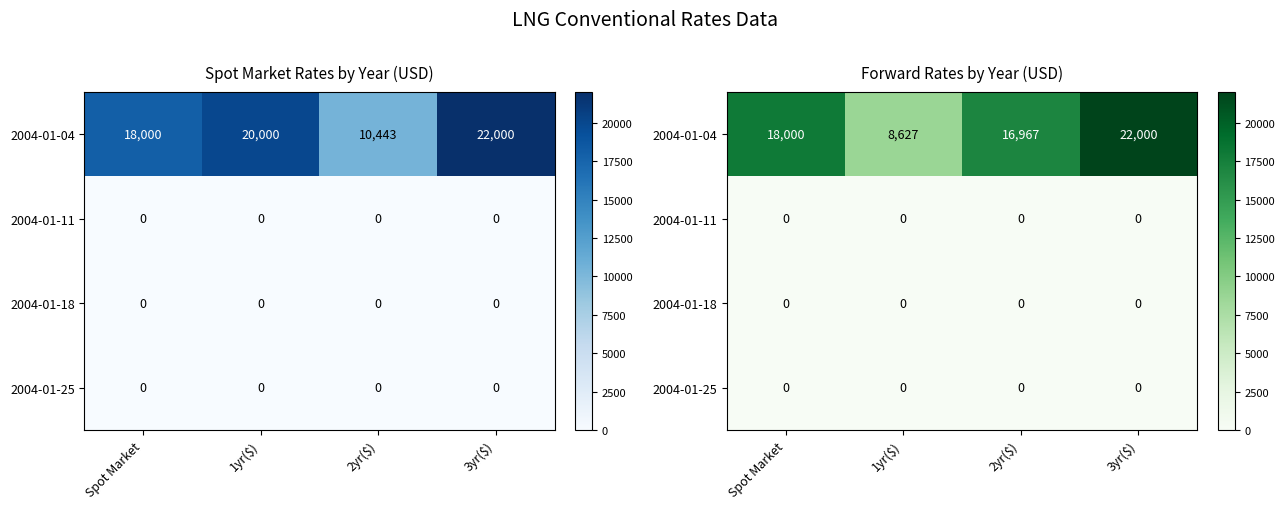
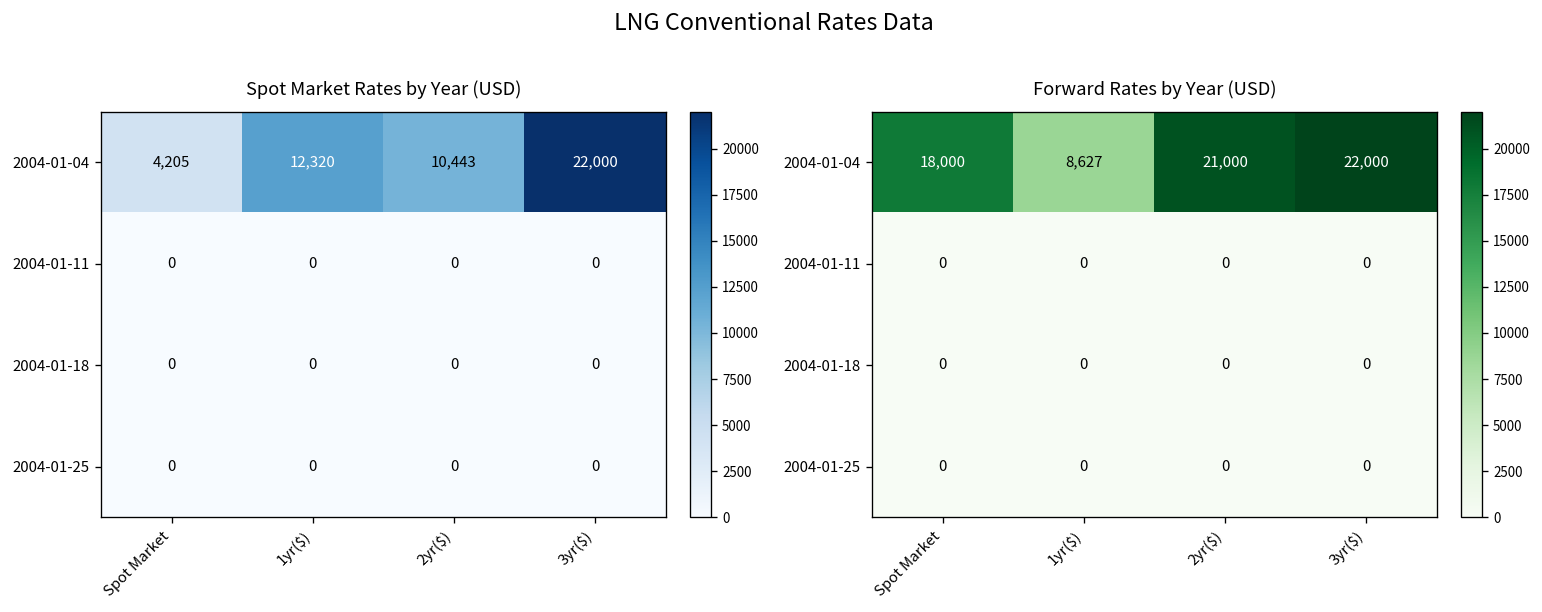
  {
    "Spot Market Rates by Year (USD)": {
      "2004-01-04": {
-       "Spot Market": "18,000",
-       "1yr($)": "20,000",
+       "Spot Market": "4,205",
+       "1yr($)": "12,320",
        "2yr($)": "10,443",
        "3yr($)": "22,000"
      },
      "2004-01-11": {
        "Spot Market": "0",
        "1yr($)": "0",
        "2yr($)": "0",
        "3yr($)": "0"
      },
      "2004-01-18": {
        "Spot Market": "0",
        "1yr($)": "0",
        "2yr($)": "0",
        "3yr($)": "0"
      },
      "2004-01-25": {
        "Spot Market": "0",
        "1yr($)": "0",
        "2yr($)": "0",
        "3yr($)": "0"
      }
    },
    "Forward Rates by Year (USD)": {
      "2004-01-04": {
        "Spot Market": "18,000",
        "1yr($)": "8,627",
-       "2yr($)": "16,967",
+       "2yr($)": "21,000",
        "3yr($)": "22,000"
      },
      "2004-01-11": {
        "Spot Market": "0",
        "1yr($)": "0",
        "2yr($)": "0",
        "3yr($)": "0"
      },
      "2004-01-18": {
        "Spot Market": "0",
        "1yr($)": "0",
        "2yr($)": "0",
        "3yr($)": "0"
      },
      "2004-01-25": {
        "Spot Market": "0",
        "1yr($)": "0",
        "2yr($)": "0",
        "3yr($)": "0"
      }
    }
  }
